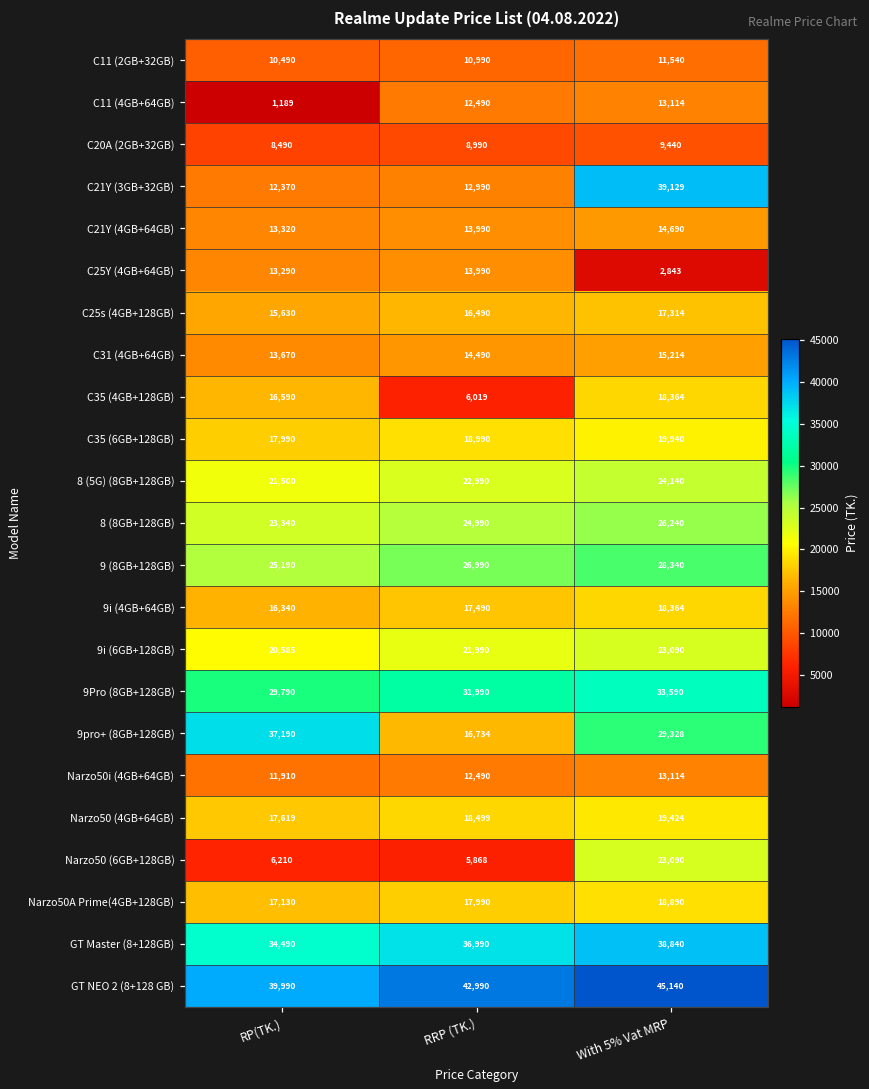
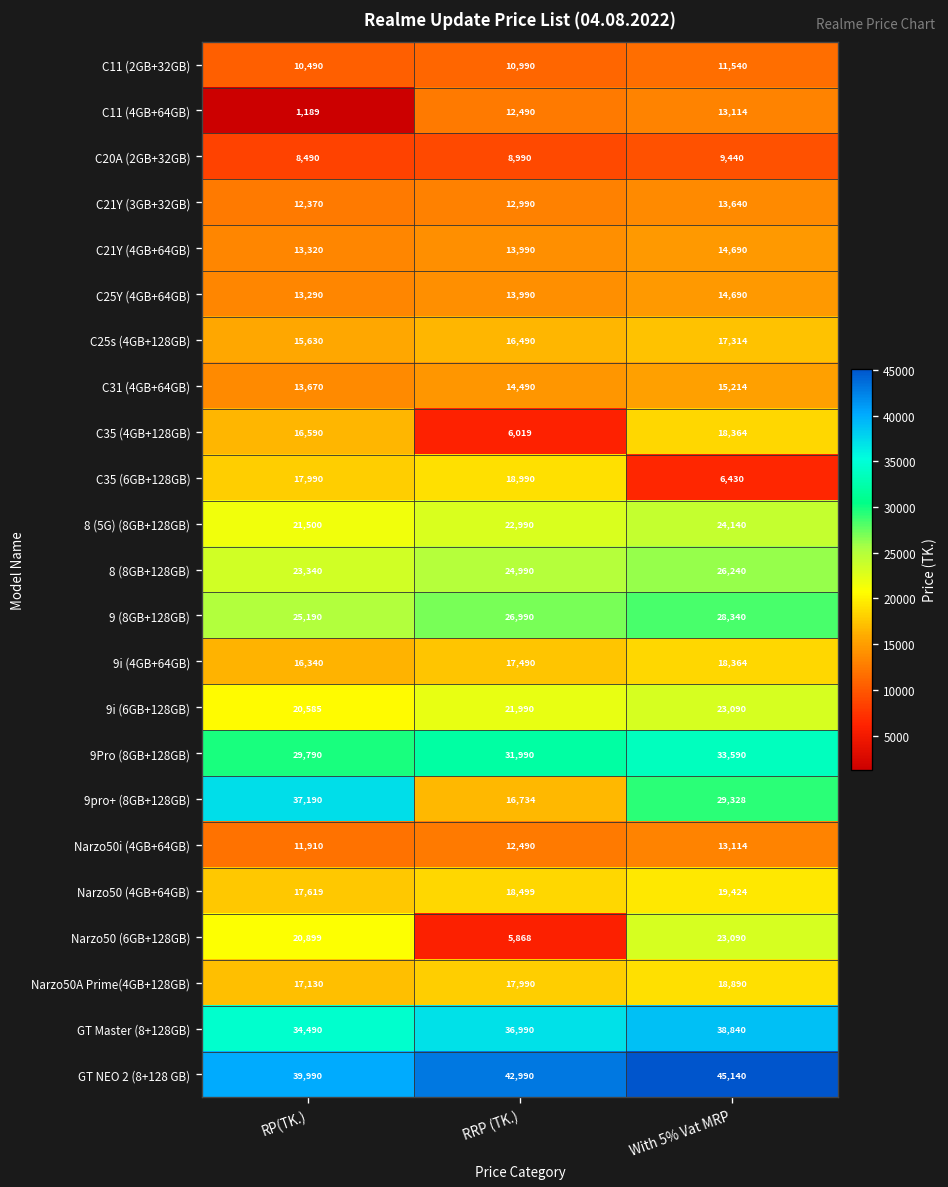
  {
    "C11 (2GB+32GB)": {
      "RP(TK.)": "10,490",
      "RRP (TK.)": "10,990",
      "With 5% Vat MRP": "11,540"
    },
    "C11 (4GB+64GB)": {
      "RP(TK.)": "1,189",
      "RRP (TK.)": "12,490",
      "With 5% Vat MRP": "13,114"
    },
    "C20A (2GB+32GB)": {
      "RP(TK.)": "8,490",
      "RRP (TK.)": "8,990",
      "With 5% Vat MRP": "9,440"
    },
    "C21Y (3GB+32GB)": {
      "RP(TK.)": "12,370",
      "RRP (TK.)": "12,990",
-     "With 5% Vat MRP": "39,129"
+     "With 5% Vat MRP": "13,640"
    },
    "C21Y (4GB+64GB)": {
      "RP(TK.)": "13,320",
      "RRP (TK.)": "13,990",
      "With 5% Vat MRP": "14,690"
    },
    "C25Y (4GB+64GB)": {
      "RP(TK.)": "13,290",
      "RRP (TK.)": "13,990",
-     "With 5% Vat MRP": "2,843"
+     "With 5% Vat MRP": "14,690"
    },
    "C25s (4GB+128GB)": {
      "RP(TK.)": "15,630",
      "RRP (TK.)": "16,490",
      "With 5% Vat MRP": "17,314"
    },
    "C31 (4GB+64GB)": {
      "RP(TK.)": "13,670",
      "RRP (TK.)": "14,490",
      "With 5% Vat MRP": "15,214"
    },
    "C35 (4GB+128GB)": {
      "RP(TK.)": "16,590",
      "RRP (TK.)": "6,019",
      "With 5% Vat MRP": "18,364"
    },
    "C35 (6GB+128GB)": {
      "RP(TK.)": "17,990",
      "RRP (TK.)": "18,990",
-     "With 5% Vat MRP": "19,940"
+     "With 5% Vat MRP": "6,430"
    },
    "8 (5G) (8GB+128GB)": {
      "RP(TK.)": "21,500",
      "RRP (TK.)": "22,990",
      "With 5% Vat MRP": "24,140"
    },
    "8 (8GB+128GB)": {
      "RP(TK.)": "23,340",
      "RRP (TK.)": "24,990",
      "With 5% Vat MRP": "26,240"
    },
    "9 (8GB+128GB)": {
      "RP(TK.)": "25,190",
      "RRP (TK.)": "26,990",
      "With 5% Vat MRP": "28,340"
    },
    "9i (4GB+64GB)": {
      "RP(TK.)": "16,340",
      "RRP (TK.)": "17,490",
      "With 5% Vat MRP": "18,364"
    },
    "9i (6GB+128GB)": {
      "RP(TK.)": "20,585",
      "RRP (TK.)": "21,990",
      "With 5% Vat MRP": "23,090"
    },
    "9Pro (8GB+128GB)": {
      "RP(TK.)": "29,790",
      "RRP (TK.)": "31,990",
      "With 5% Vat MRP": "33,590"
    },
    "9pro+ (8GB+128GB)": {
      "RP(TK.)": "37,190",
      "RRP (TK.)": "16,734",
      "With 5% Vat MRP": "29,328"
    },
    "Narzo50i (4GB+64GB)": {
      "RP(TK.)": "11,910",
      "RRP (TK.)": "12,490",
      "With 5% Vat MRP": "13,114"
    },
    "Narzo50 (4GB+64GB)": {
      "RP(TK.)": "17,619",
      "RRP (TK.)": "18,499",
      "With 5% Vat MRP": "19,424"
    },
    "Narzo50 (6GB+128GB)": {
-     "RP(TK.)": "6,210",
+     "RP(TK.)": "20,899",
      "RRP (TK.)": "5,868",
      "With 5% Vat MRP": "23,090"
    },
    "Narzo50A Prime(4GB+128GB)": {
      "RP(TK.)": "17,130",
      "RRP (TK.)": "17,990",
      "With 5% Vat MRP": "18,890"
    },
    "GT Master (8+128GB)": {
      "RP(TK.)": "34,490",
      "RRP (TK.)": "36,990",
      "With 5% Vat MRP": "38,840"
    },
    "GT NEO 2 (8+128 GB)": {
      "RP(TK.)": "39,990",
      "RRP (TK.)": "42,990",
      "With 5% Vat MRP": "45,140"
    }
  }
